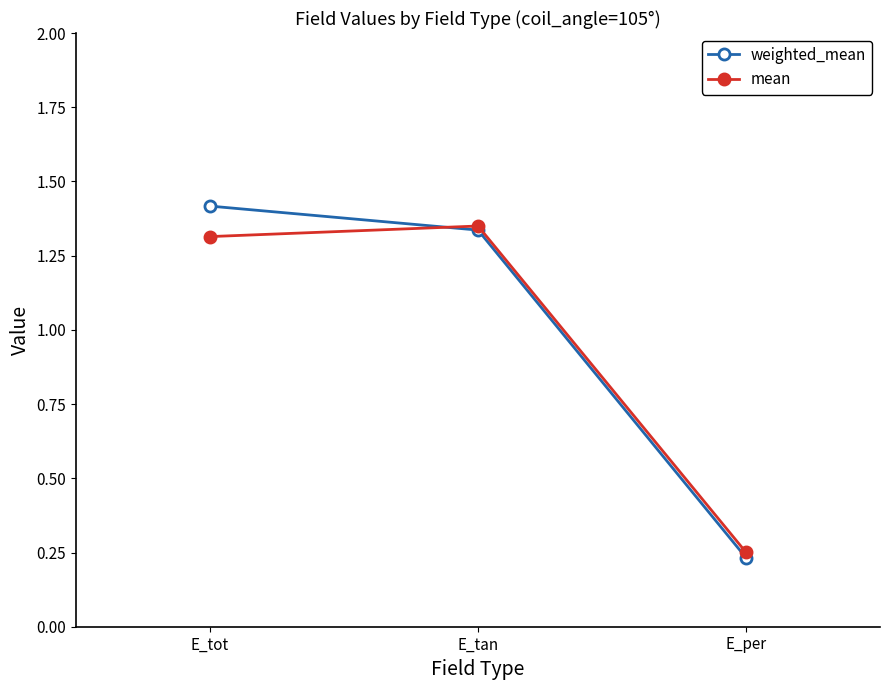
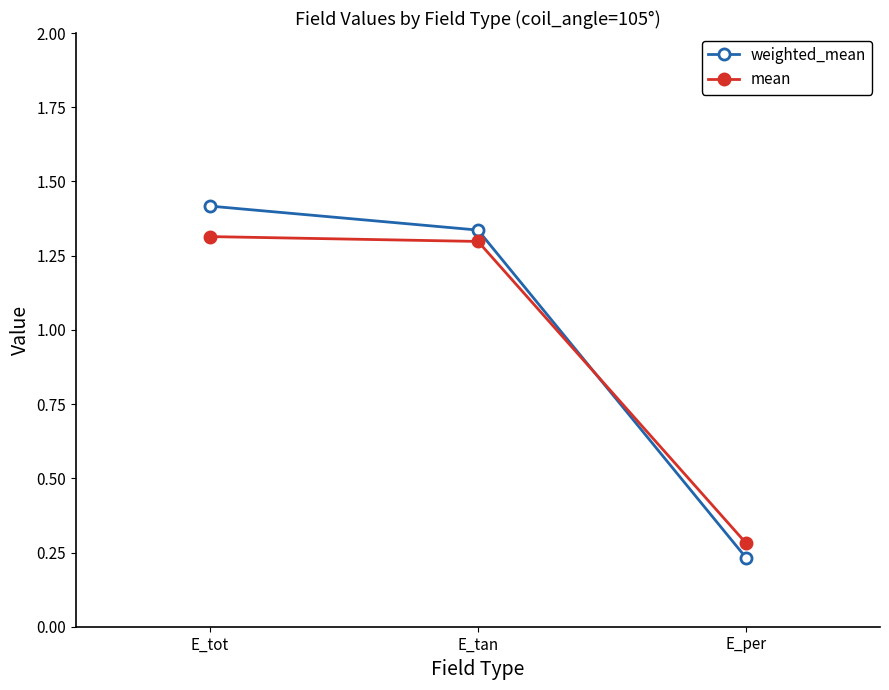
  {
    "weighted_mean": {
      "E_tot": 1.42,
      "E_tan": 1.34,
      "E_per": 0.23
    },
    "mean": {
      "E_tot": 1.31,
-     "E_tan": 1.35,
-     "E_per": 0.25
+     "E_tan": 1.30,
+     "E_per": 0.28
    }
  }
